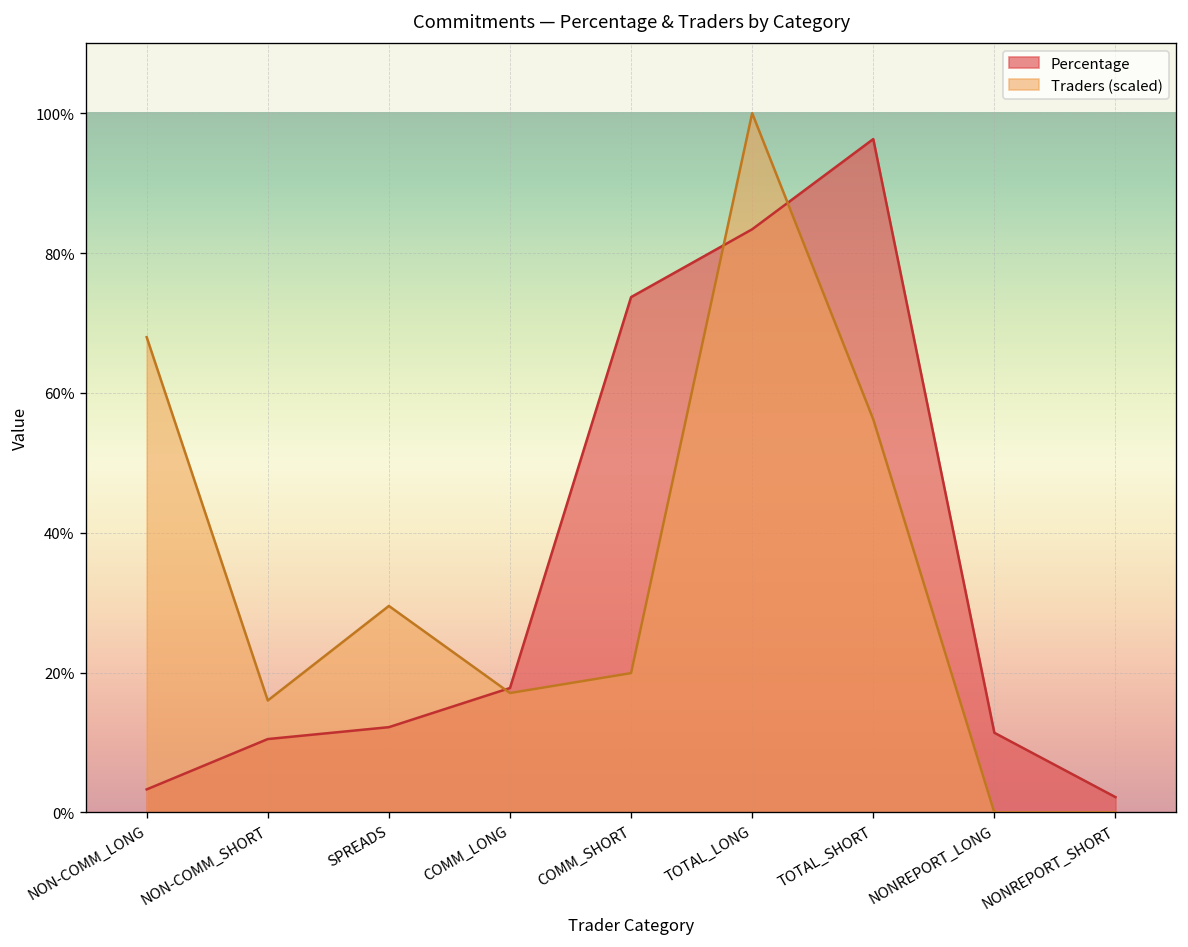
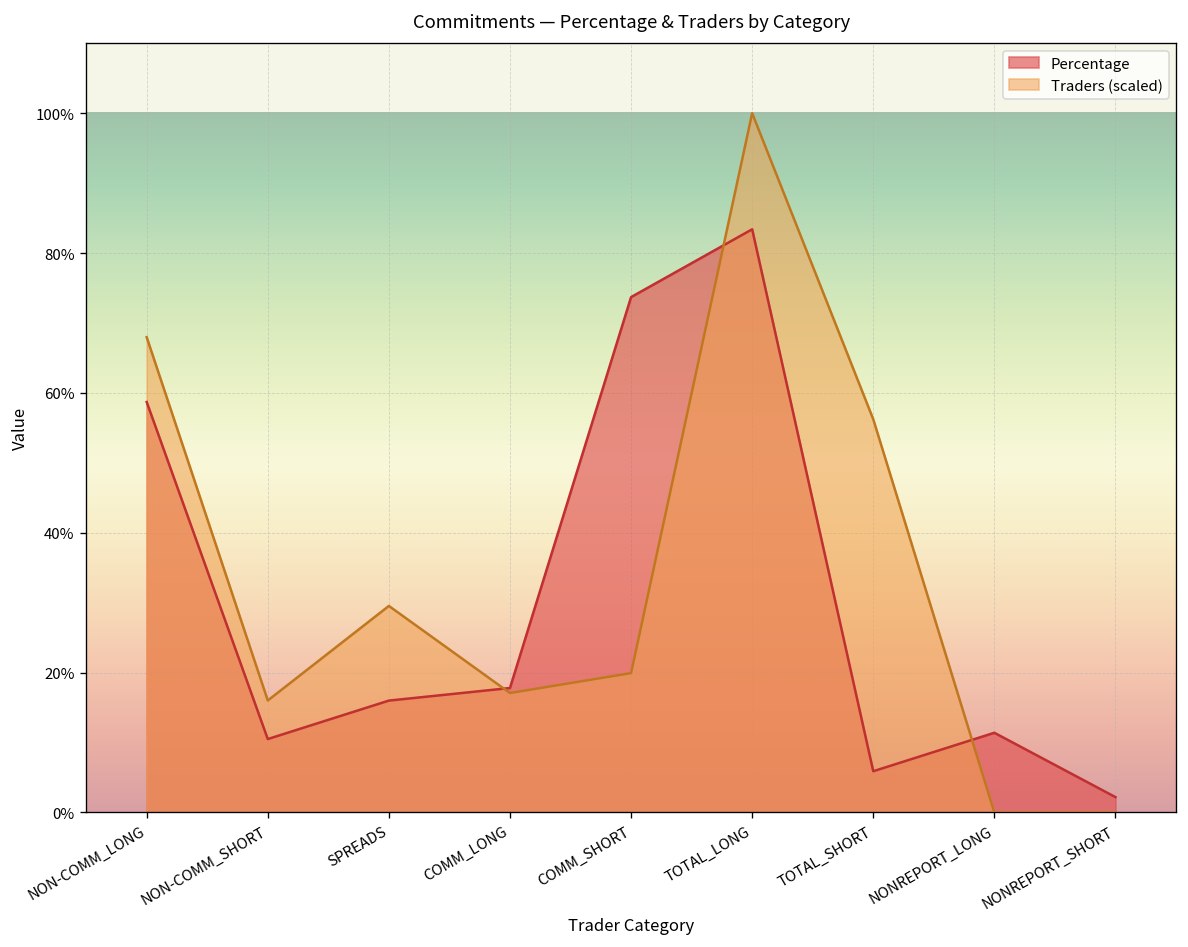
  {
    "Percentage": {
-     "NON-COMM_LONG": "3%",
+     "NON-COMM_LONG": "59%",
      "NON-COMM_SHORT": "11%",
-     "SPREADS": "12%",
+     "SPREADS": "16%",
      "COMM_LONG": "18%",
      "COMM_SHORT": "74%",
      "TOTAL_LONG": "83%",
-     "TOTAL_SHORT": "96%",
+     "TOTAL_SHORT": "6%",
      "NONREPORT_LONG": "11%",
      "NONREPORT_SHORT": "2%"
    },
    "Traders (scaled)": {
      "NON-COMM_LONG": "68%",
      "NON-COMM_SHORT": "16%",
      "SPREADS": "30%",
      "COMM_LONG": "17%",
      "COMM_SHORT": "20%",
      "TOTAL_LONG": "100%",
      "TOTAL_SHORT": "56%",
      "NONREPORT_LONG": "0%",
      "NONREPORT_SHORT": "0%"
    }
  }
